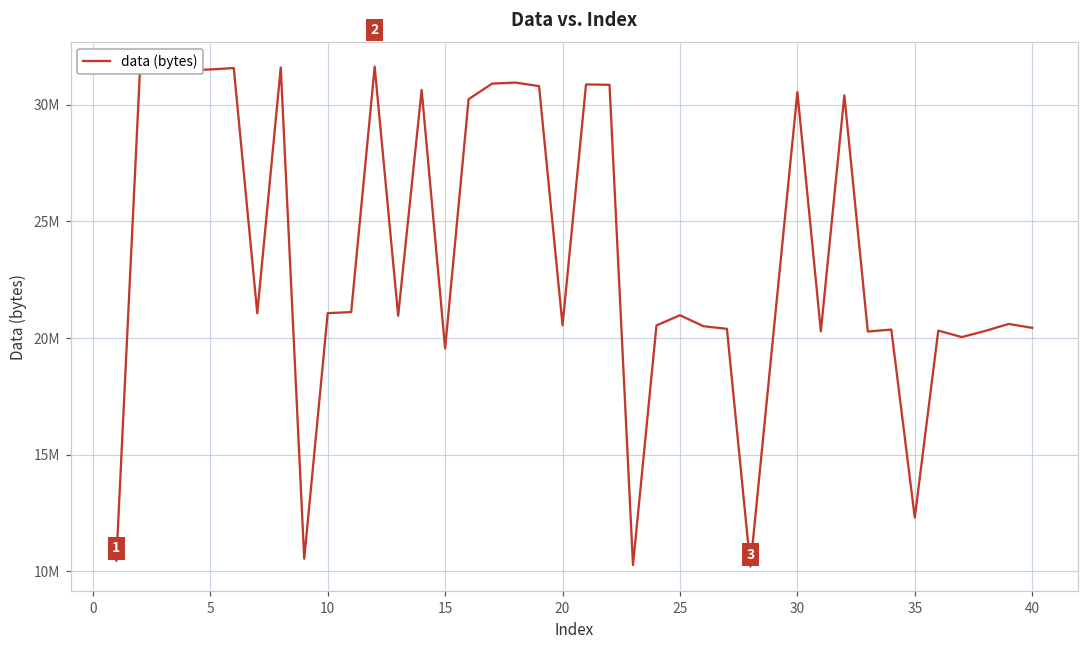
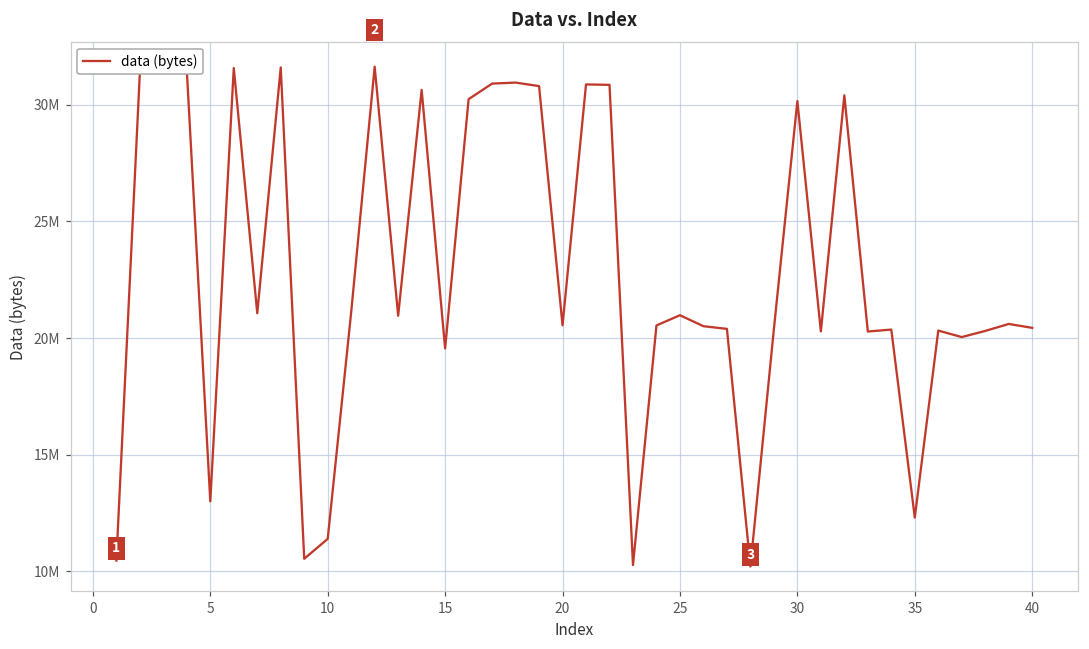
  {
-   "5": 31500000,
-   "10": 21100000,
+   "5": 13000000,
+   "10": 11400000,
    "15": 19600000,
    "20": 20500000,
    "25": 21000000,
-   "30": 30500000,
+   "30": 30200000,
    "35": 12300000,
    "40": 20400000
  }
